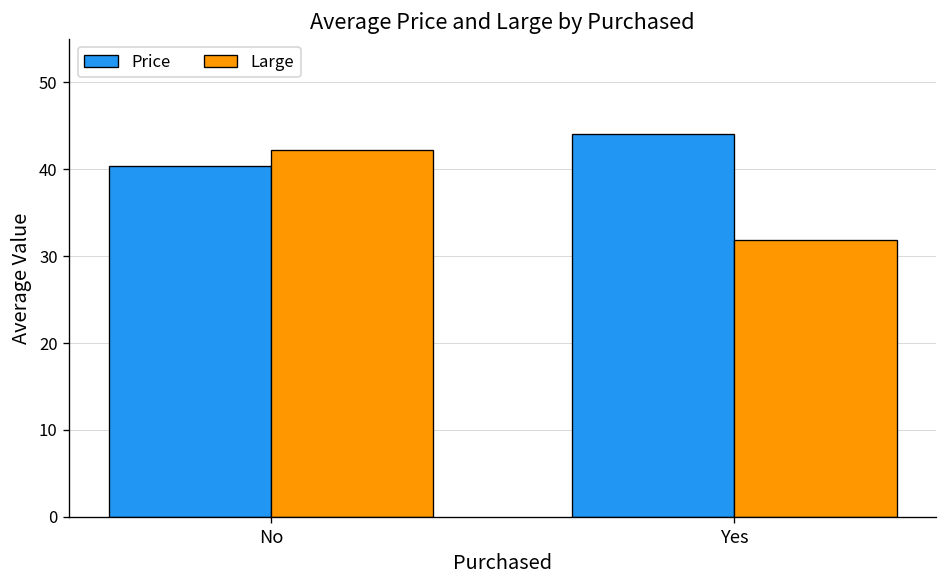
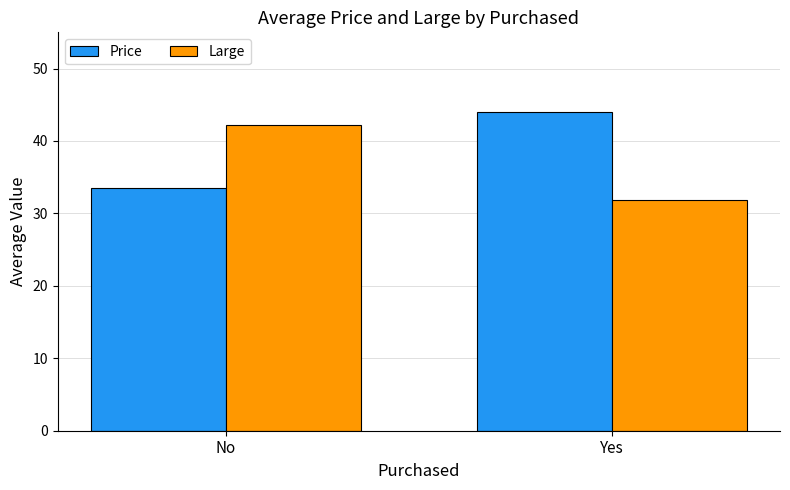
  {
    "Price": {
-     "No": 40,
+     "No": 33,
      "Yes": 44
    },
    "Large": {
      "No": 42,
      "Yes": 32
    }
  }
